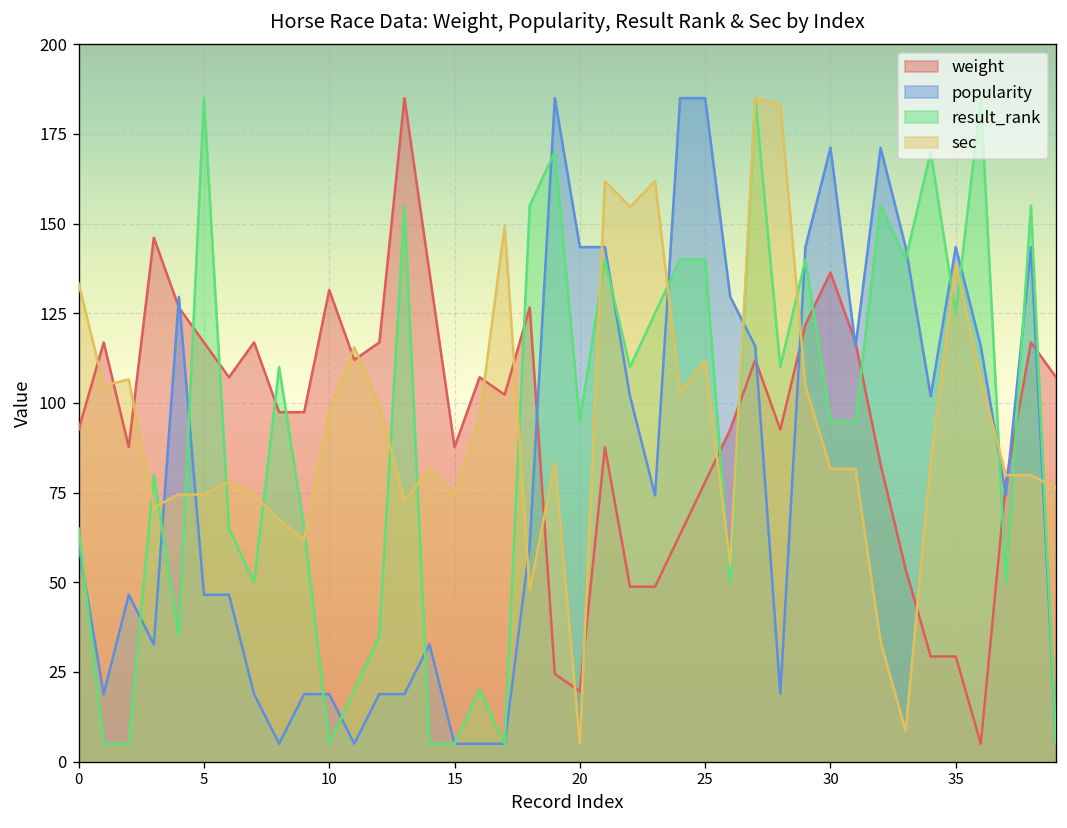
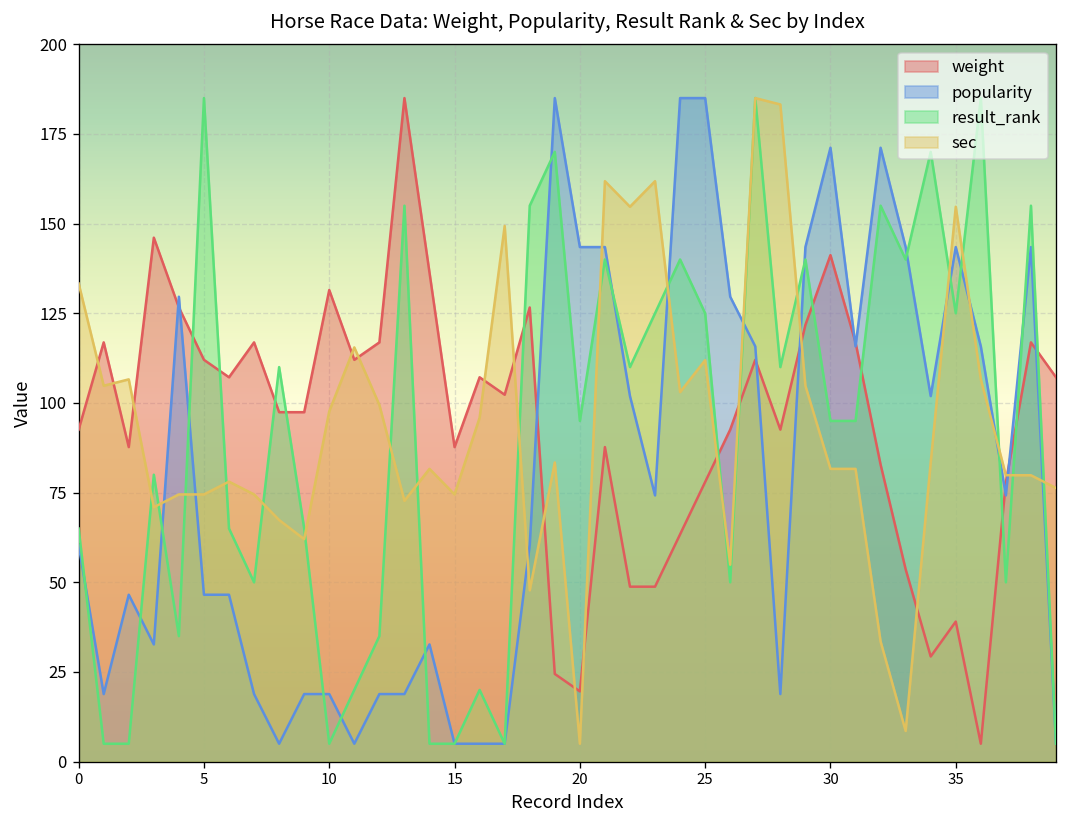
  {
    "weight": {
      "0": 93,
-     "5": 117,
+     "5": 112,
      "20": 20,
      "25": 78,
-     "30": 136,
-     "35": 29
+     "30": 141,
+     "35": 39
    },
    "popularity": {
      "0": 60,
      "5": 47,
      "20": 143,
      "25": 185,
      "30": 171,
      "35": 143
    },
    "result_rank": {
      "0": 65,
      "5": 185,
      "20": 95,
-     "25": 140,
+     "25": 125,
      "30": 95,
      "35": 125
    },
    "sec": {
      "0": 133,
      "5": 75,
      "20": 5,
      "25": 112,
      "30": 82,
-     "35": 139
+     "35": 155
    }
  }
